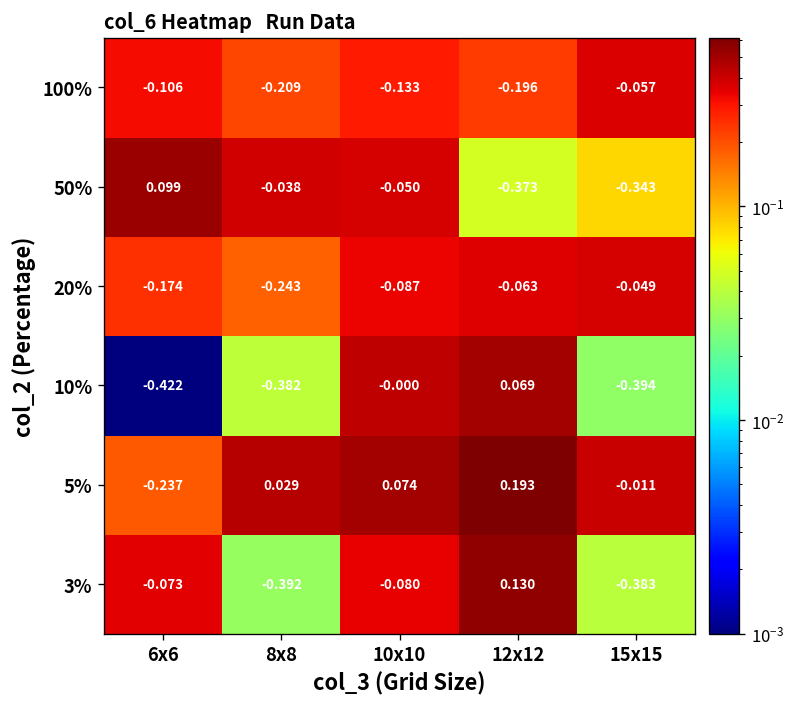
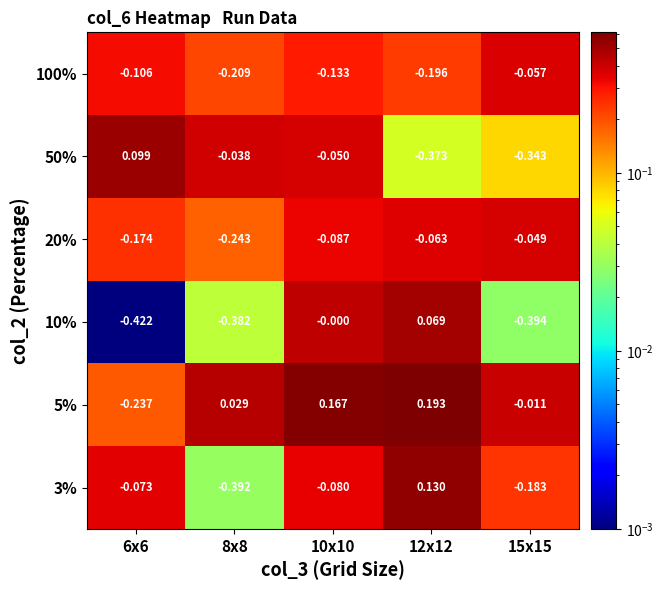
  {
    "100%": {
      "6x6": -0.106,
      "8x8": -0.209,
      "10x10": -0.133,
      "12x12": -0.196,
      "15x15": -0.057
    },
    "50%": {
      "6x6": 0.099,
      "8x8": -0.038,
      "10x10": -0.050,
      "12x12": -0.373,
      "15x15": -0.343
    },
    "20%": {
      "6x6": -0.174,
      "8x8": -0.243,
      "10x10": -0.087,
      "12x12": -0.063,
      "15x15": -0.049
    },
    "10%": {
      "6x6": -0.422,
      "8x8": -0.382,
      "10x10": -0.000,
      "12x12": 0.069,
      "15x15": -0.394
    },
    "5%": {
      "6x6": -0.237,
      "8x8": 0.029,
-     "10x10": 0.074,
+     "10x10": 0.167,
      "12x12": 0.193,
      "15x15": -0.011
    },
    "3%": {
      "6x6": -0.073,
      "8x8": -0.392,
      "10x10": -0.080,
      "12x12": 0.130,
-     "15x15": -0.383
+     "15x15": -0.183
    }
  }
